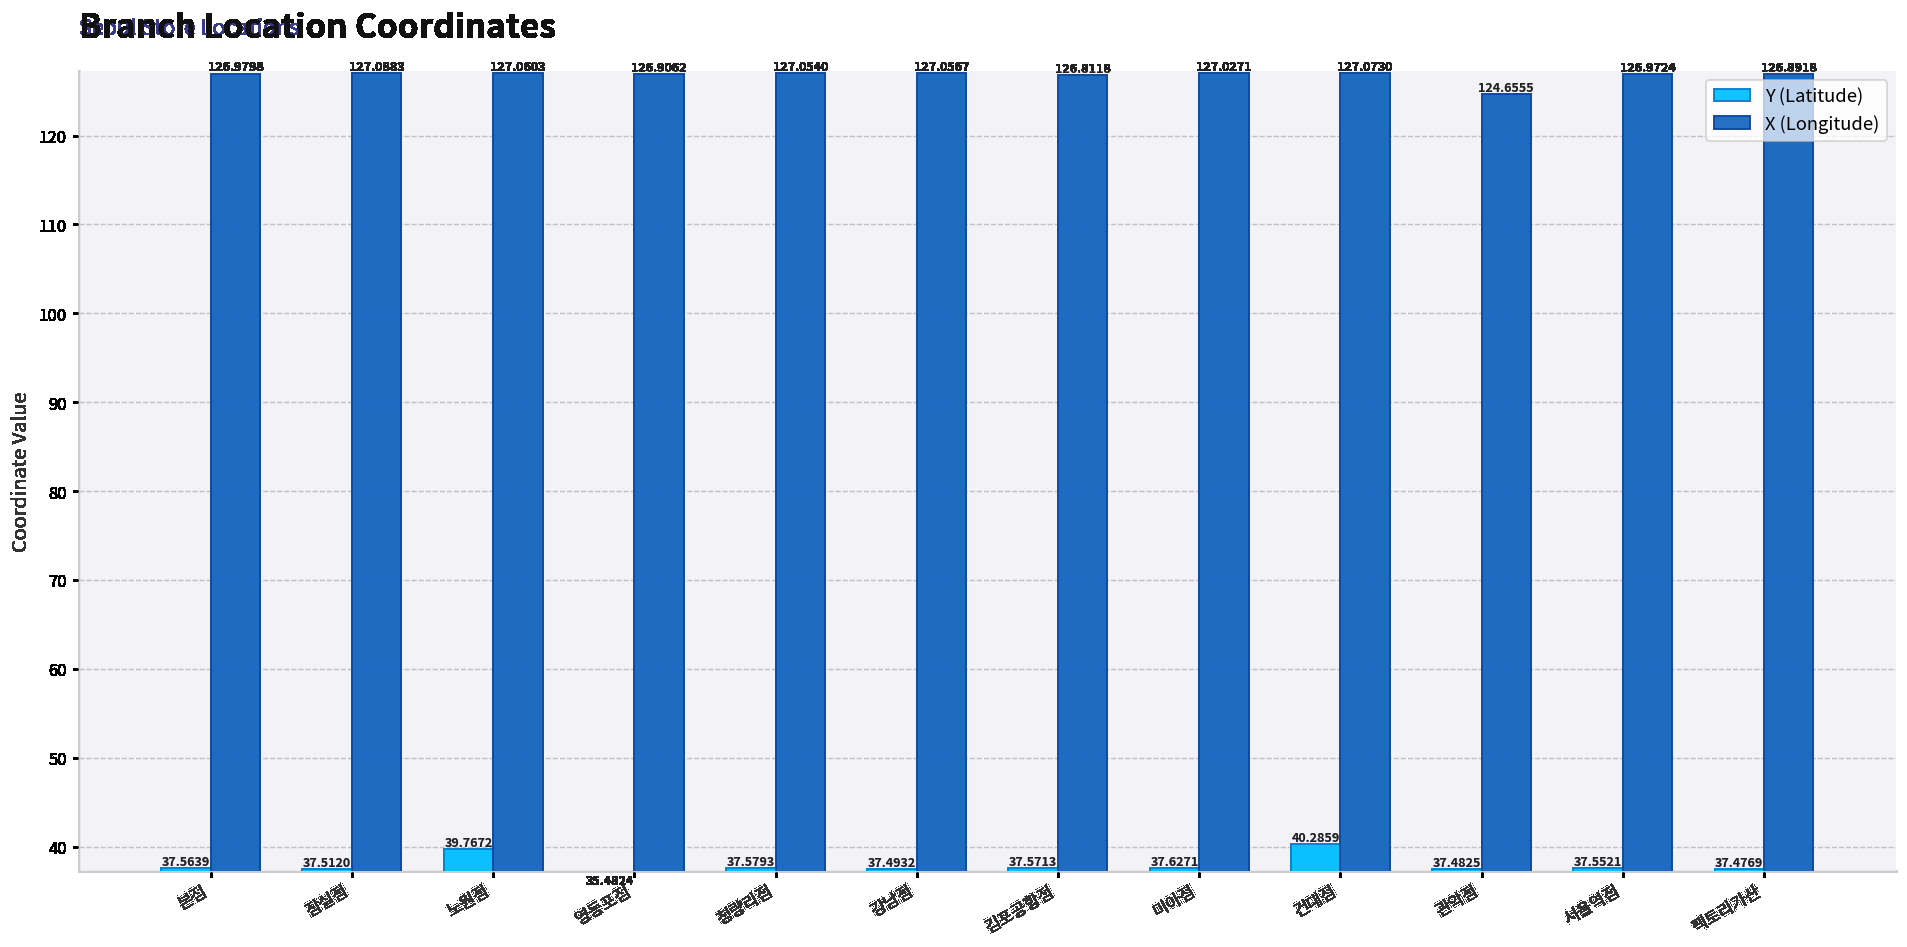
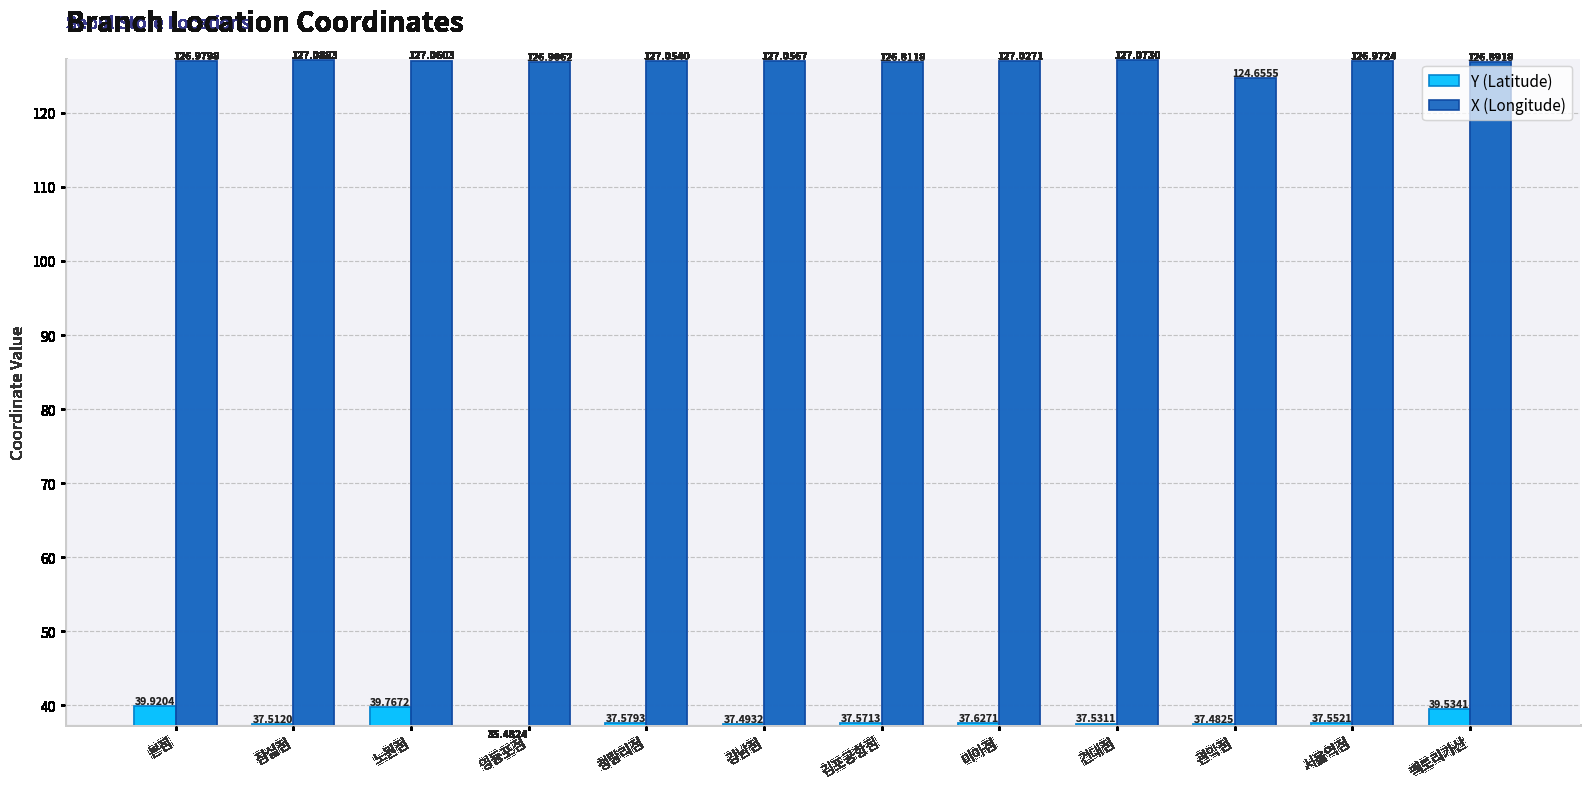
  {
    "Y (Latitude)": {
-     "본점": 37.5639,
+     "본점": 39.9204,
      "잠실점": 37.5120,
      "노원점": 39.7672,
      "청량리점": 37.5793,
      "강남점": 37.4932,
      "김포공항점": 37.5713,
      "미아점": 37.6271,
-     "건대점": 40.2859,
+     "건대점": 37.5311,
      "관악점": 37.4825,
      "서울역점": 37.5521,
-     "팩토리가산": 37.4769
+     "팩토리가산": 39.5341
    },
    "X (Longitude)": {
      "본점": 126.9798,
      "잠실점": 127.0883,
      "노원점": 127.0603,
      "영등포점": 126.9062,
      "청량리점": 127.0540,
      "강남점": 127.0567,
      "김포공항점": 126.8118,
      "미아점": 127.0271,
      "건대점": 127.0730,
      "관악점": 124.6555,
      "서울역점": 126.9724,
      "팩토리가산": 126.8918
    }
  }
